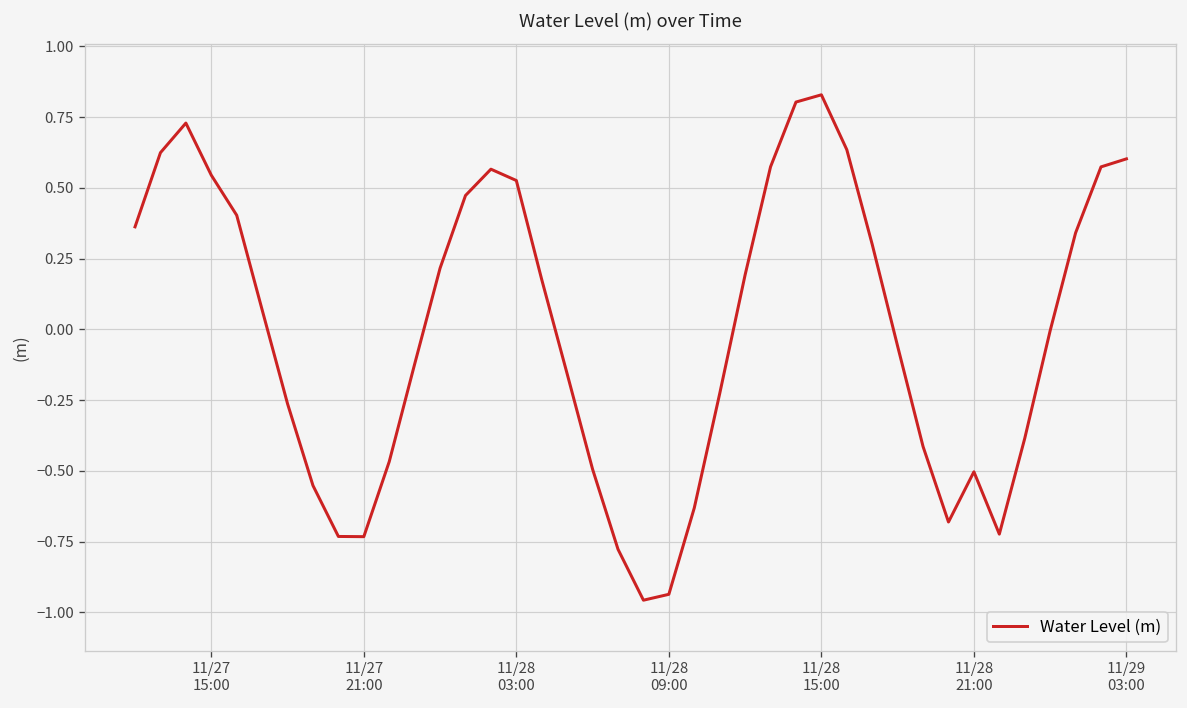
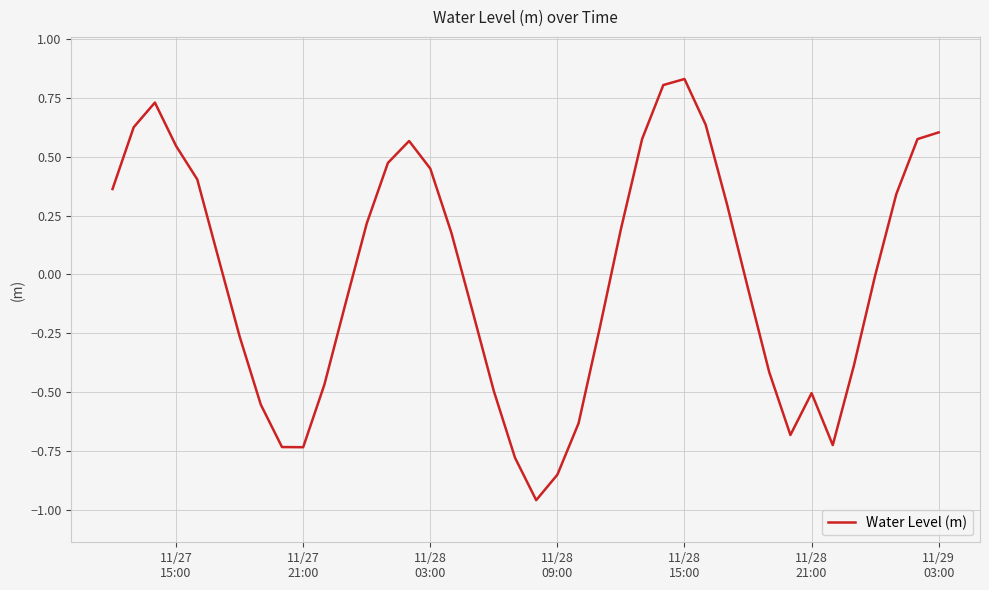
  {
    "11/27 15:00": 0.54,
    "11/27 21:00": -0.73,
-   "11/28 03:00": 0.53,
-   "11/28 09:00": -0.94,
+   "11/28 03:00": 0.45,
+   "11/28 09:00": -0.85,
    "11/28 15:00": 0.83,
    "11/28 21:00": -0.50,
    "11/29 03:00": 0.60
  }
